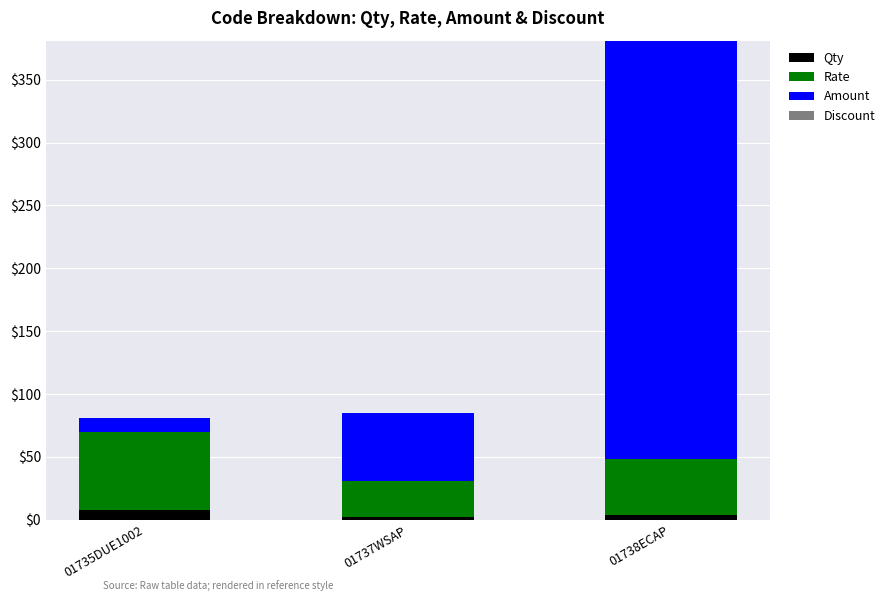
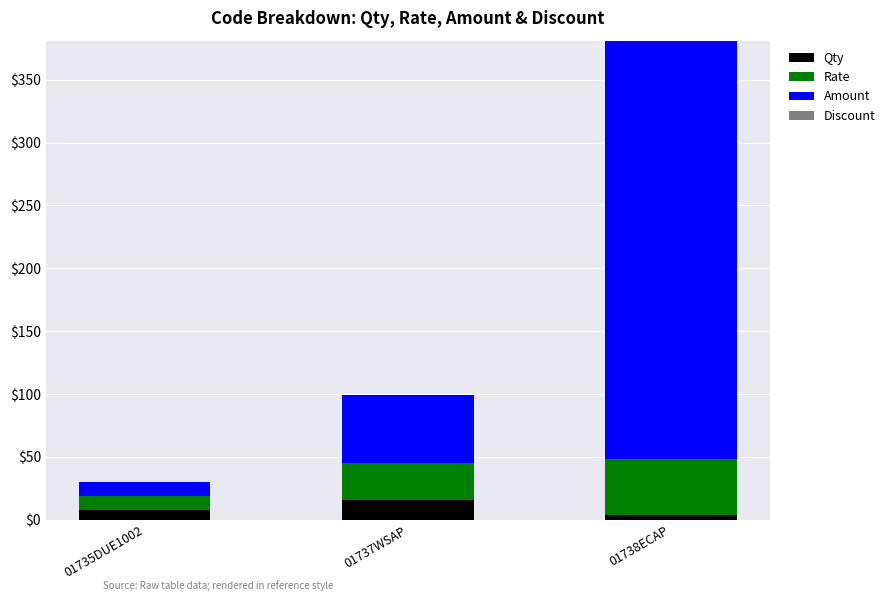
  {
    "Qty": {
      "01735DUE1002": "$8",
-     "01737WSAP": "$2",
+     "01737WSAP": "$16",
      "01738ECAP": "$4"
    },
    "Rate": {
-     "01735DUE1002": "$62",
+     "01735DUE1002": "$11",
      "01737WSAP": "$29",
      "01738ECAP": "$44"
    }
  }
